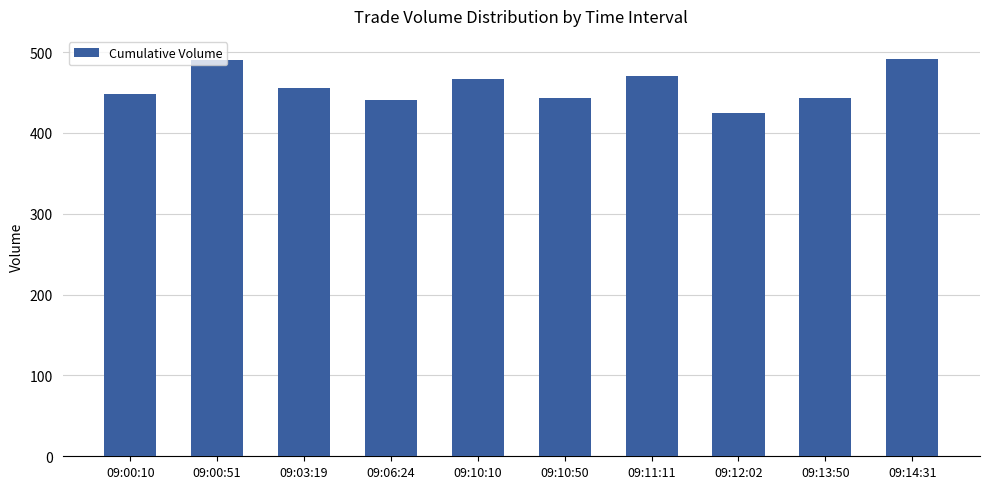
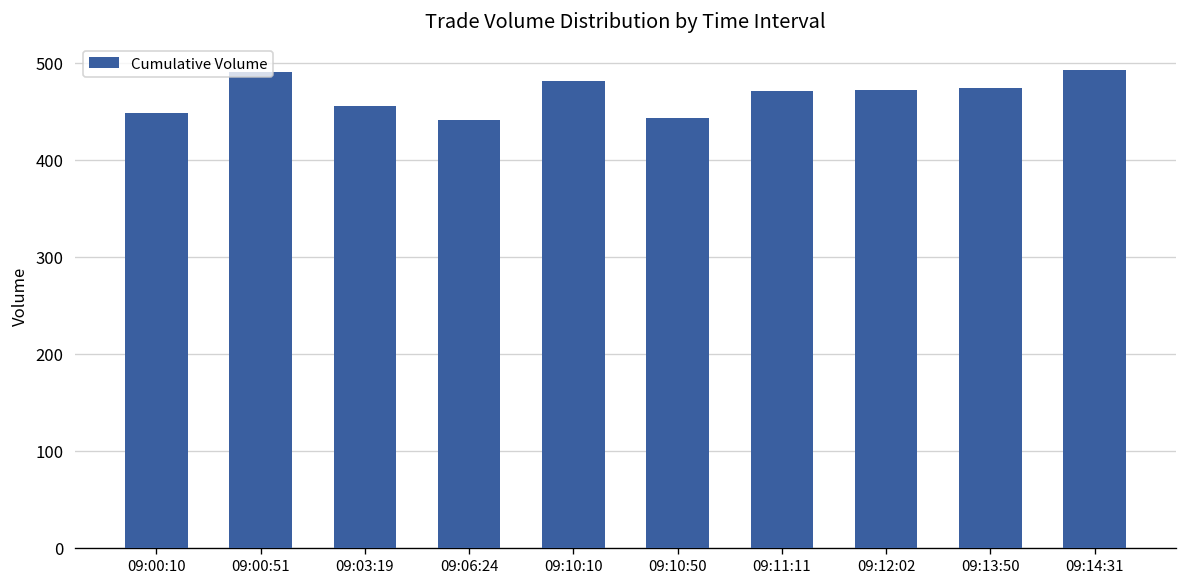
  {
    "09:00:10": 450,
    "09:03:19": 460,
    "09:06:24": 440,
-   "09:10:10": 470,
+   "09:10:10": 480,
    "09:10:50": 440,
    "09:11:11": 470,
-   "09:12:02": 430,
-   "09:13:50": 440,
+   "09:12:02": 470,
+   "09:13:50": 470,
    "09:14:31": 490
  }
